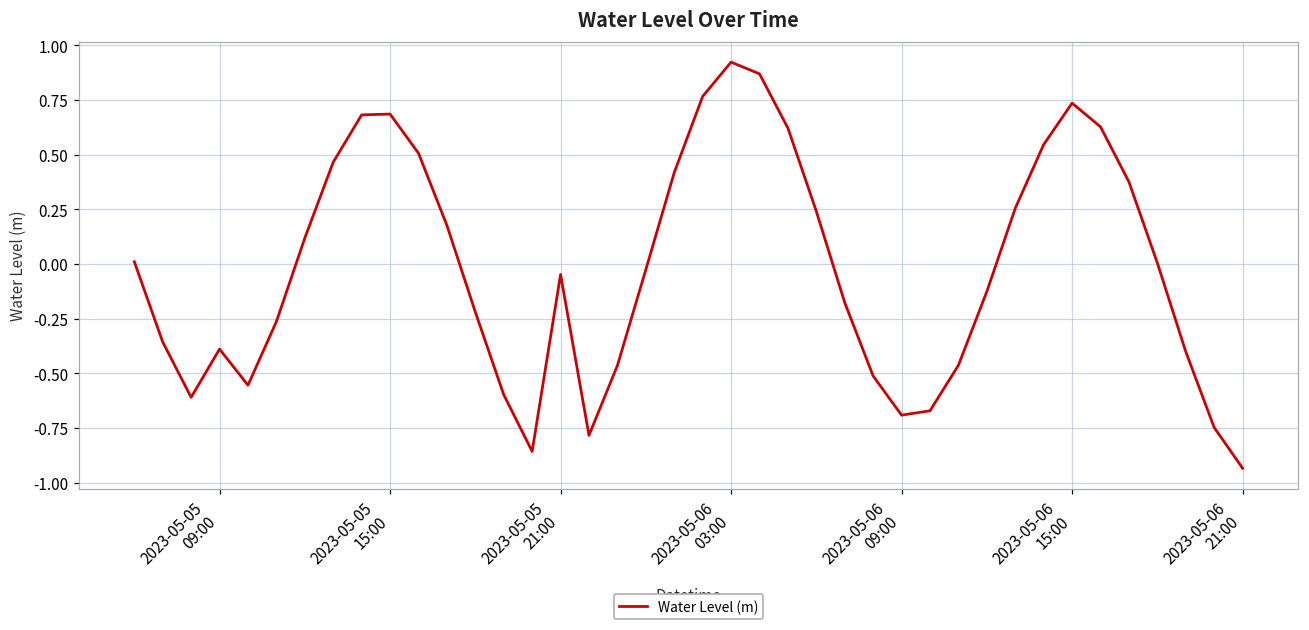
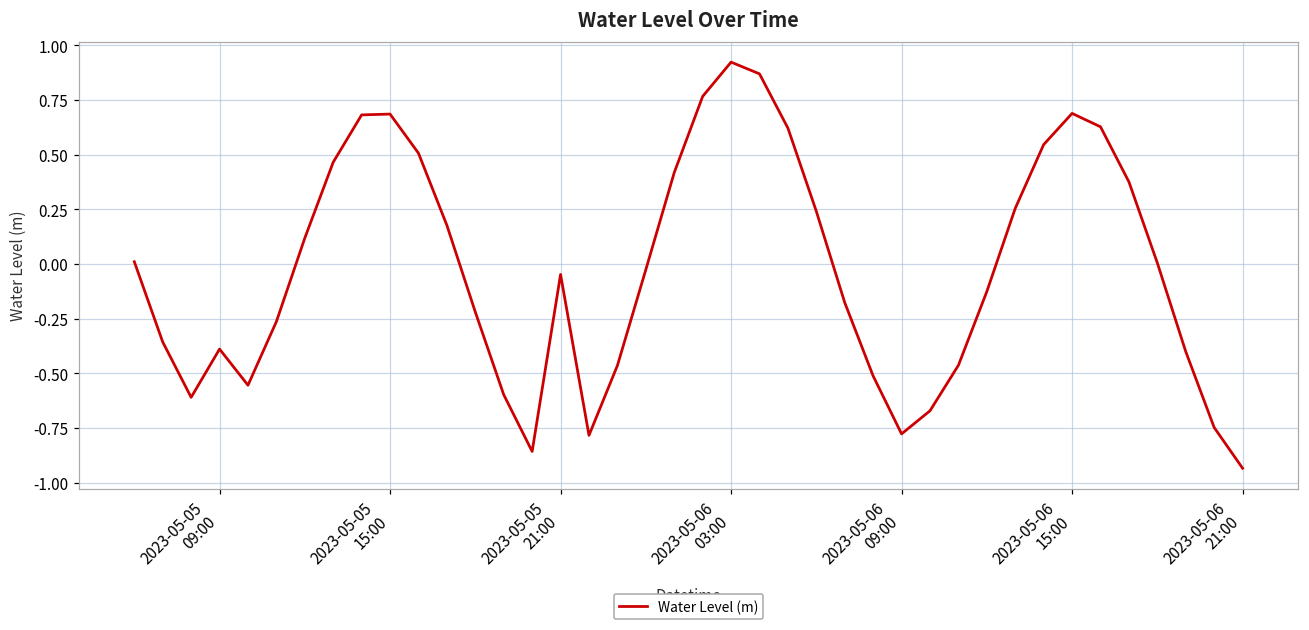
  {
    "2023-05-05 09:00": -0.39,
    "2023-05-05 15:00": 0.68,
    "2023-05-05 21:00": -0.05,
    "2023-05-06 03:00": 0.92,
-   "2023-05-06 09:00": -0.69,
-   "2023-05-06 15:00": 0.73,
+   "2023-05-06 09:00": -0.78,
+   "2023-05-06 15:00": 0.69,
    "2023-05-06 21:00": -0.93
  }
